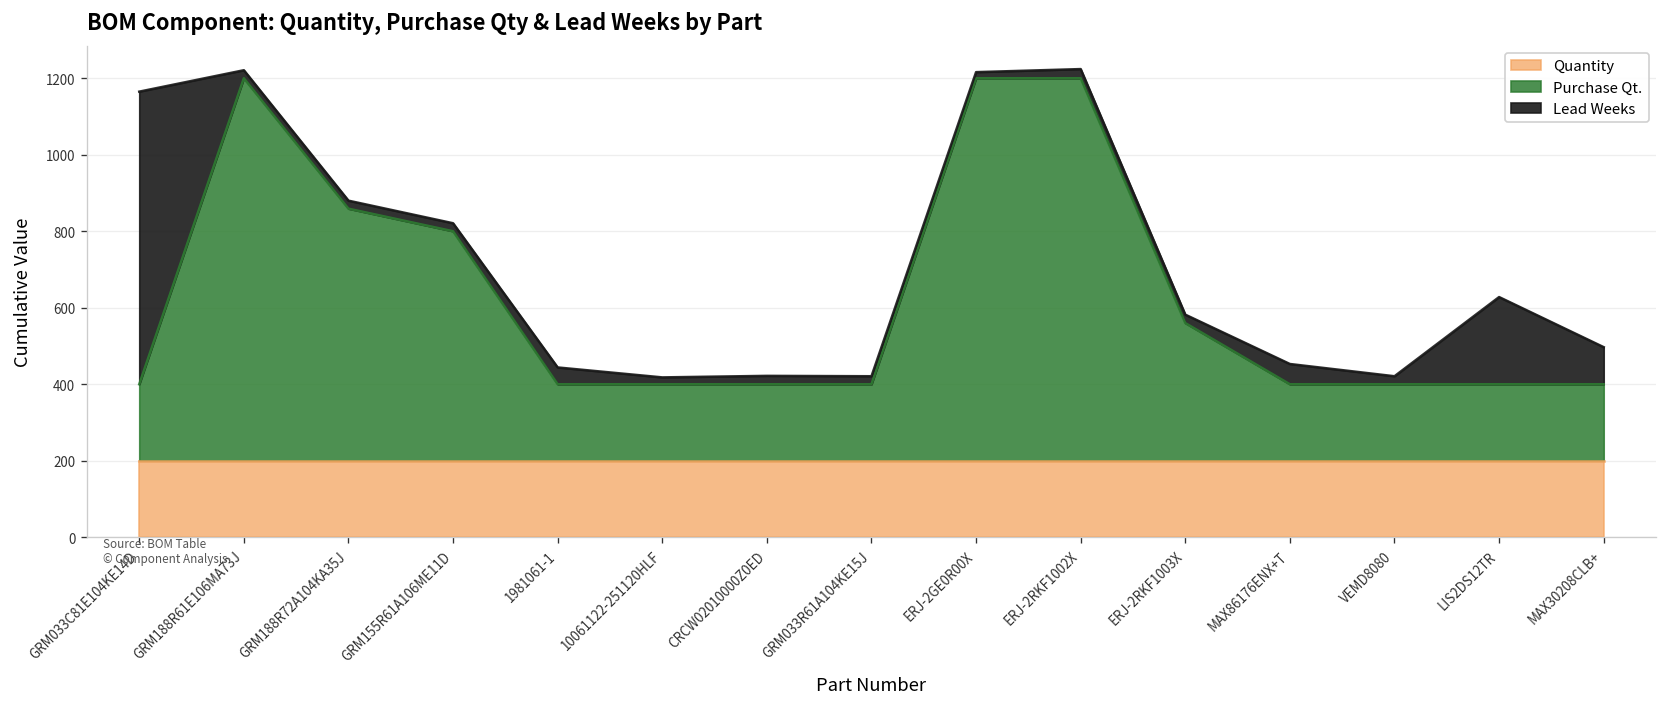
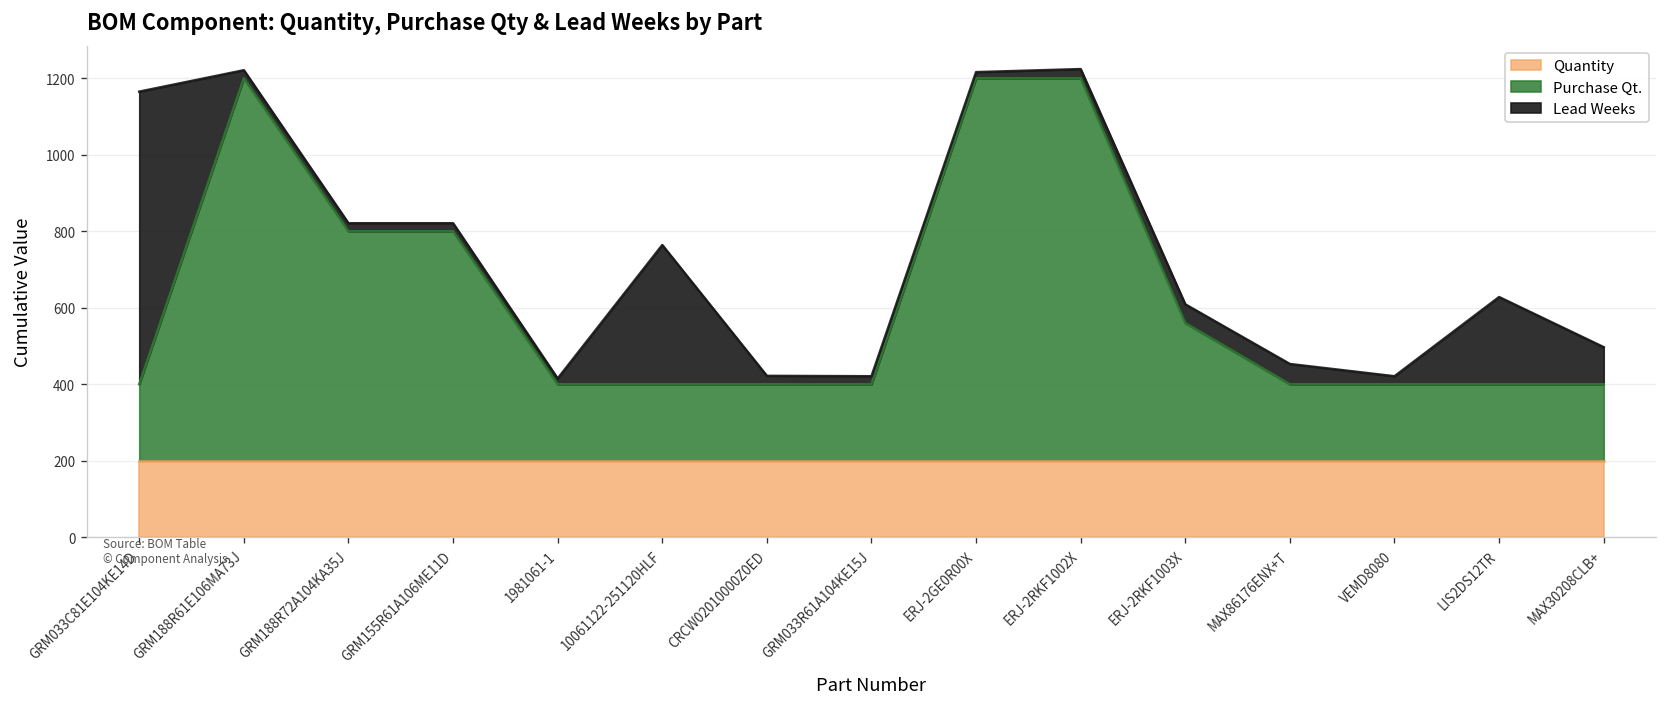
  {
    "Quantity": {
      "GRM033C81E104KE14D": 200,
      "GRM188R61E106MA73J": 200,
      "GRM188R72A104KA35J": 200,
      "GRM155R61A106ME11D": 200,
      "1981061-1": 200,
      "10061122-251120HLF": 200,
      "CRCW02010000Z0ED": 200,
      "GRM033R61A104KE15J": 200,
      "ERJ-2GE0R00X": 200,
      "ERJ-2RKF1002X": 200,
      "ERJ-2RKF1003X": 200,
      "MAX86176ENX+T": 200,
      "VEMD8080": 200,
      "LIS2DS12TR": 200,
      "MAX30208CLB+": 200
    },
    "Purchase Qt.": {
-     "GRM188R72A104KA35J": 860
+     "GRM188R72A104KA35J": 800
    },
    "Lead Weeks": {
      "GRM188R72A104KA35J": 20,
-     "1981061-1": 40,
-     "10061122-251120HLF": 20,
-     "ERJ-2RKF1003X": 20
+     "1981061-1": 20,
+     "10061122-251120HLF": 360,
+     "ERJ-2RKF1003X": 50
    }
  }
